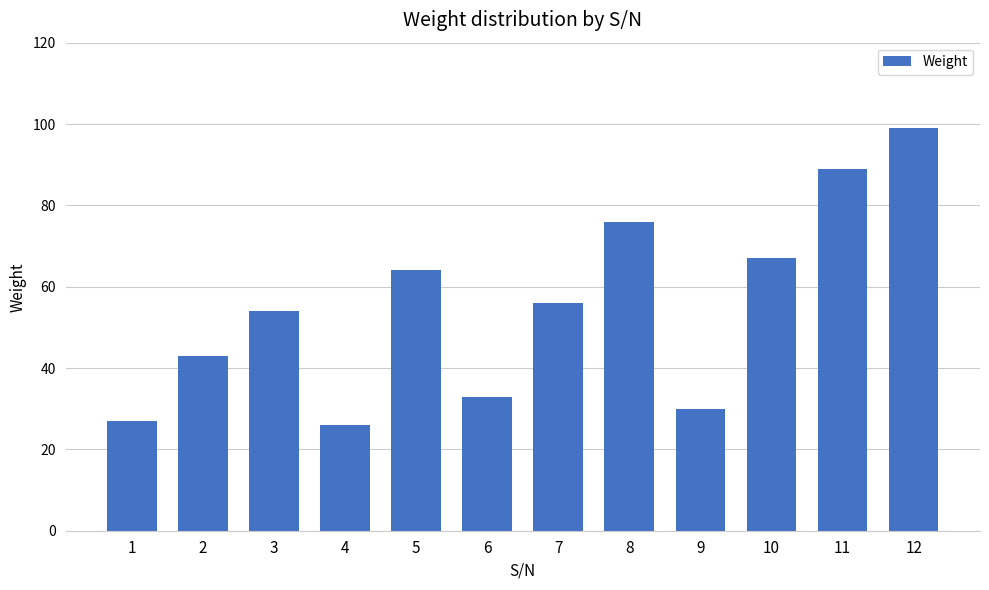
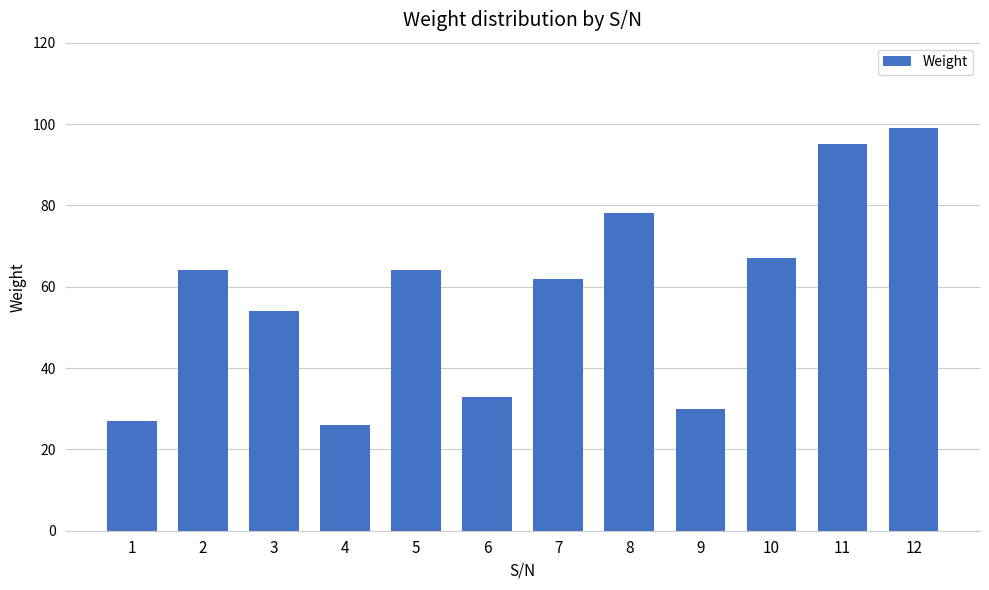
  {
    "1": 27,
-   "2": 43,
+   "2": 64,
    "3": 54,
    "4": 26,
    "5": 64,
    "6": 33,
-   "7": 56,
-   "8": 76,
+   "7": 62,
+   "8": 78,
    "9": 30,
    "10": 67,
-   "11": 89,
+   "11": 95,
    "12": 99
  }
